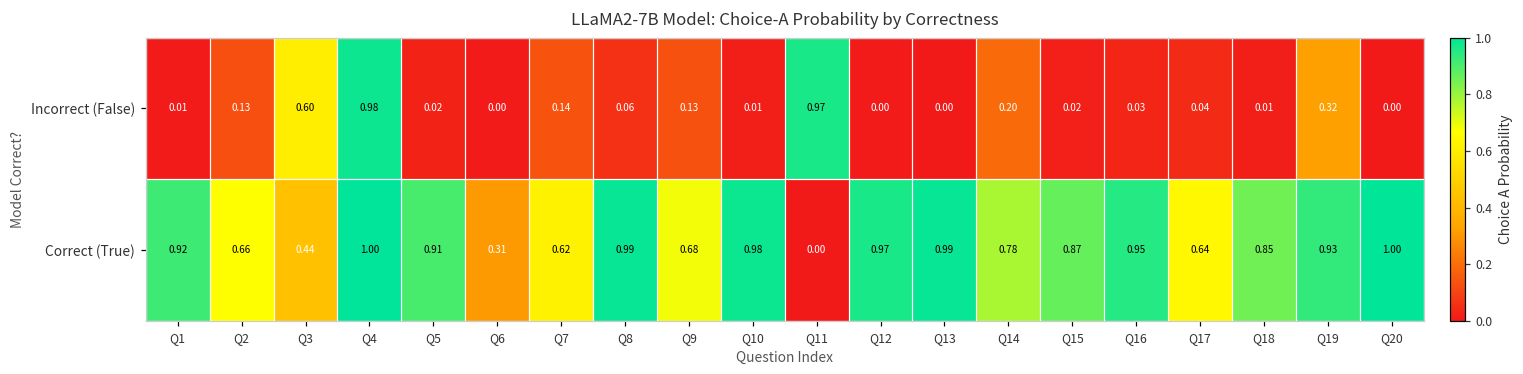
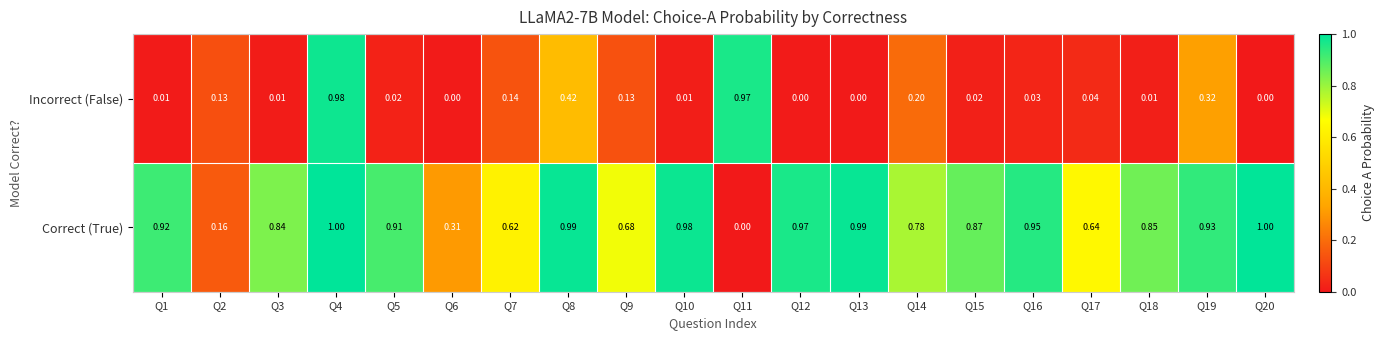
  {
    "Incorrect (False)": {
      "Q1": 0.01,
      "Q2": 0.13,
-     "Q3": 0.60,
+     "Q3": 0.01,
      "Q4": 0.98,
      "Q5": 0.02,
      "Q6": 0.00,
      "Q7": 0.14,
-     "Q8": 0.06,
+     "Q8": 0.42,
      "Q9": 0.13,
      "Q10": 0.01,
      "Q11": 0.97,
      "Q12": 0.00,
      "Q13": 0.00,
      "Q14": 0.20,
      "Q15": 0.02,
      "Q16": 0.03,
      "Q17": 0.04,
      "Q18": 0.01,
      "Q19": 0.32,
      "Q20": 0.00
    },
    "Correct (True)": {
      "Q1": 0.92,
-     "Q2": 0.66,
-     "Q3": 0.44,
+     "Q2": 0.16,
+     "Q3": 0.84,
      "Q4": 1.00,
      "Q5": 0.91,
      "Q6": 0.31,
      "Q7": 0.62,
      "Q8": 0.99,
      "Q9": 0.68,
      "Q10": 0.98,
      "Q11": 0.00,
      "Q12": 0.97,
      "Q13": 0.99,
      "Q14": 0.78,
      "Q15": 0.87,
      "Q16": 0.95,
      "Q17": 0.64,
      "Q18": 0.85,
      "Q19": 0.93,
      "Q20": 1.00
    }
  }
